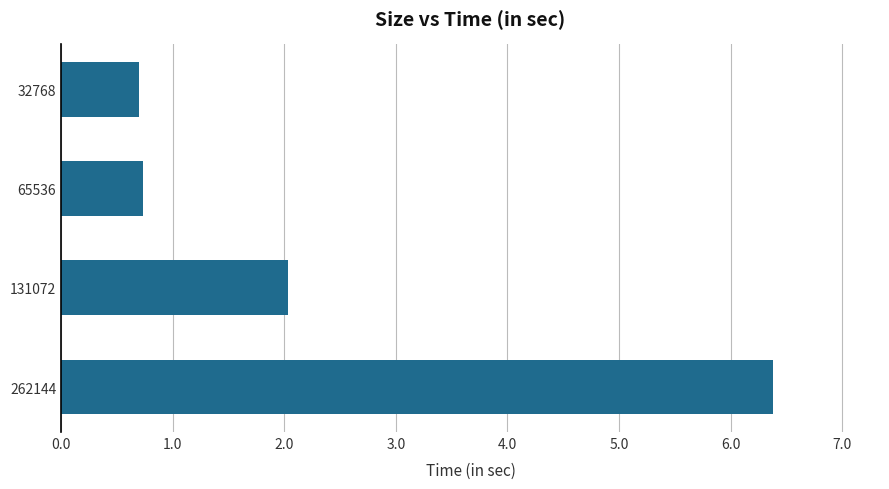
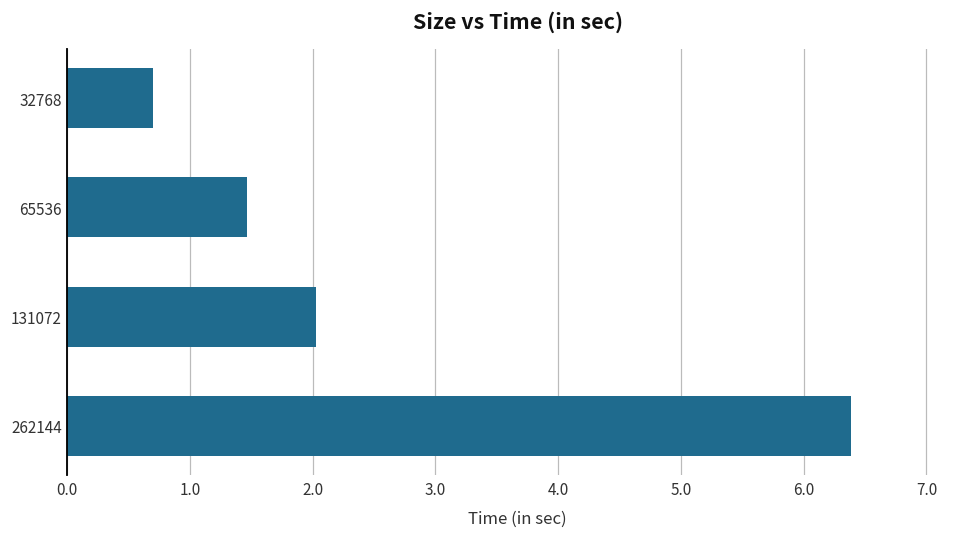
  {
    "32768": 0.70,
-   "65536": 0.73,
+   "65536": 1.47,
    "131072": 2.03,
    "262144": 6.38
  }
